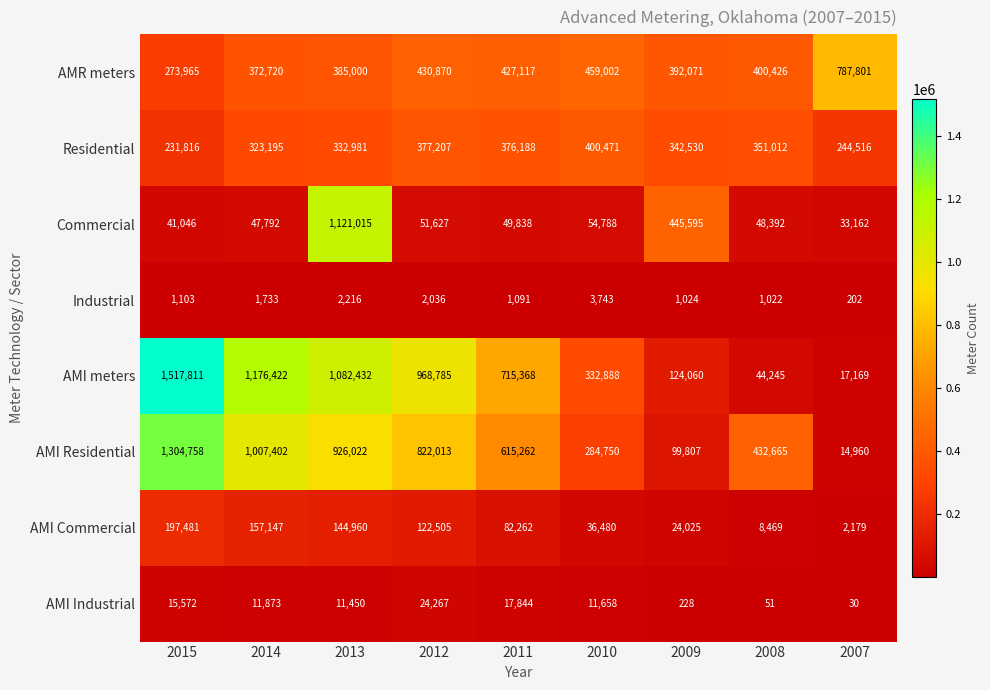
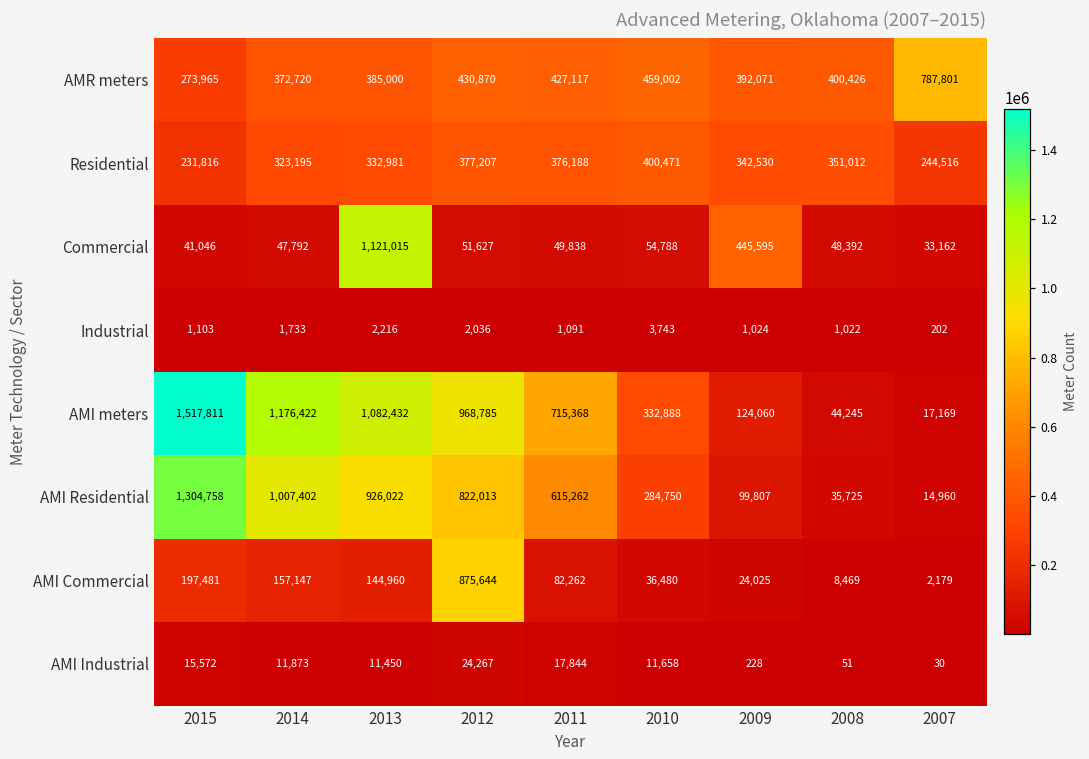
  {
    "AMR meters": {
      "2015": "273,965",
      "2014": "372,720",
      "2013": "385,000",
      "2012": "430,870",
      "2011": "427,117",
      "2010": "459,002",
      "2009": "392,071",
      "2008": "400,426",
      "2007": "787,801"
    },
    "Residential": {
      "2015": "231,816",
      "2014": "323,195",
      "2013": "332,981",
      "2012": "377,207",
      "2011": "376,188",
      "2010": "400,471",
      "2009": "342,530",
      "2008": "351,012",
      "2007": "244,516"
    },
    "Commercial": {
      "2015": "41,046",
      "2014": "47,792",
      "2013": "1,121,015",
      "2012": "51,627",
      "2011": "49,838",
      "2010": "54,788",
      "2009": "445,595",
      "2008": "48,392",
      "2007": "33,162"
    },
    "Industrial": {
      "2015": "1,103",
      "2014": "1,733",
      "2013": "2,216",
      "2012": "2,036",
      "2011": "1,091",
      "2010": "3,743",
      "2009": "1,024",
      "2008": "1,022",
      "2007": "202"
    },
    "AMI meters": {
      "2015": "1,517,811",
      "2014": "1,176,422",
      "2013": "1,082,432",
      "2012": "968,785",
      "2011": "715,368",
      "2010": "332,888",
      "2009": "124,060",
      "2008": "44,245",
      "2007": "17,169"
    },
    "AMI Residential": {
      "2015": "1,304,758",
      "2014": "1,007,402",
      "2013": "926,022",
      "2012": "822,013",
      "2011": "615,262",
      "2010": "284,750",
      "2009": "99,807",
-     "2008": "432,665",
+     "2008": "35,725",
      "2007": "14,960"
    },
    "AMI Commercial": {
      "2015": "197,481",
      "2014": "157,147",
      "2013": "144,960",
-     "2012": "122,505",
+     "2012": "875,644",
      "2011": "82,262",
      "2010": "36,480",
      "2009": "24,025",
      "2008": "8,469",
      "2007": "2,179"
    },
    "AMI Industrial": {
      "2015": "15,572",
      "2014": "11,873",
      "2013": "11,450",
      "2012": "24,267",
      "2011": "17,844",
      "2010": "11,658",
      "2009": "228",
      "2008": "51",
      "2007": "30"
    }
  }
